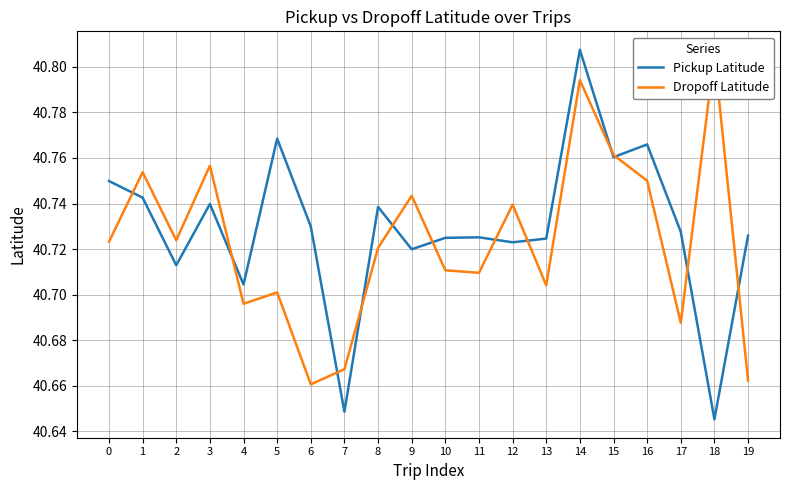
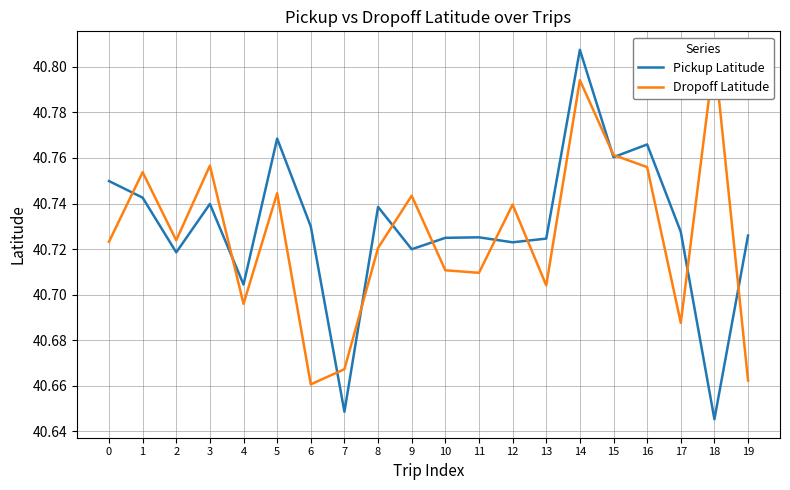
  {
    "Pickup Latitude": {
      "0": 40.750,
      "1": 40.743,
-     "2": 40.713,
+     "2": 40.719,
      "3": 40.740,
      "4": 40.704,
      "5": 40.769,
      "6": 40.730,
      "7": 40.649,
      "8": 40.739,
      "9": 40.720,
      "10": 40.725,
      "11": 40.725,
      "12": 40.723,
      "13": 40.725,
      "14": 40.807,
      "16": 40.766,
      "17": 40.728,
      "18": 40.645,
      "19": 40.726
    },
    "Dropoff Latitude": {
      "0": 40.723,
      "1": 40.754,
      "2": 40.724,
      "3": 40.757,
      "4": 40.696,
-     "5": 40.701,
+     "5": 40.745,
      "6": 40.661,
      "7": 40.667,
      "8": 40.721,
      "9": 40.743,
      "10": 40.711,
      "11": 40.710,
      "12": 40.740,
      "13": 40.704,
      "14": 40.794,
-     "16": 40.750,
+     "16": 40.756,
      "17": 40.688,
      "19": 40.662
    }
  }
